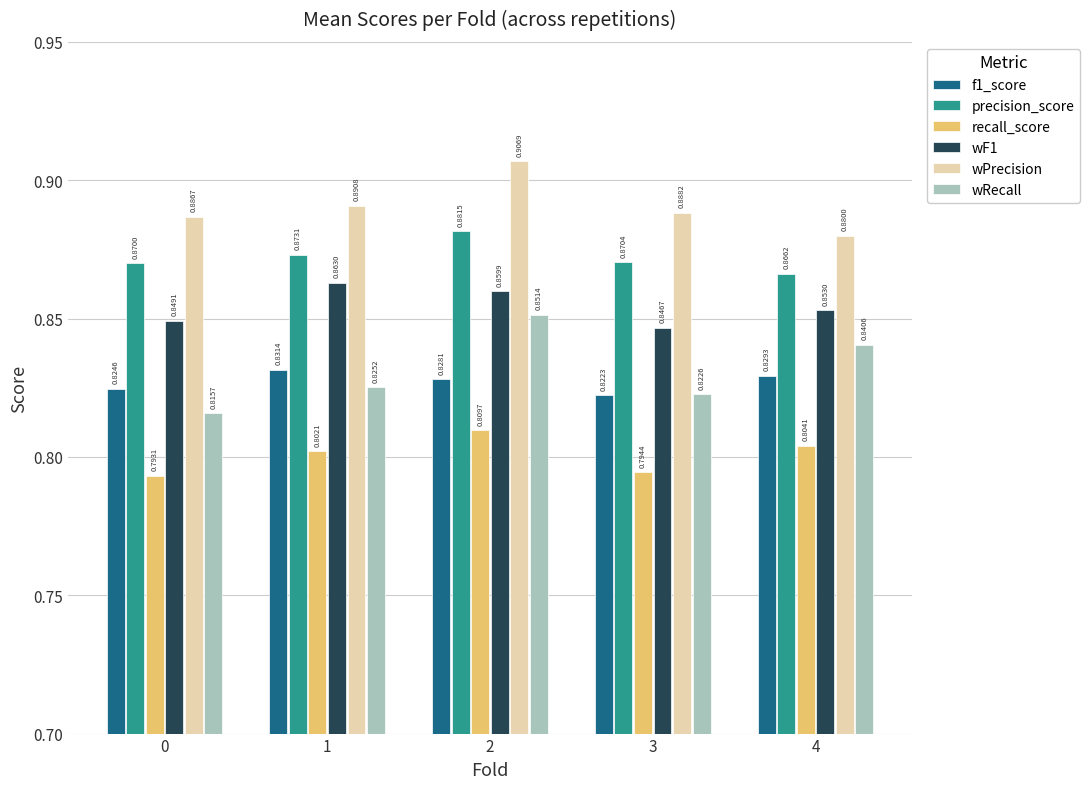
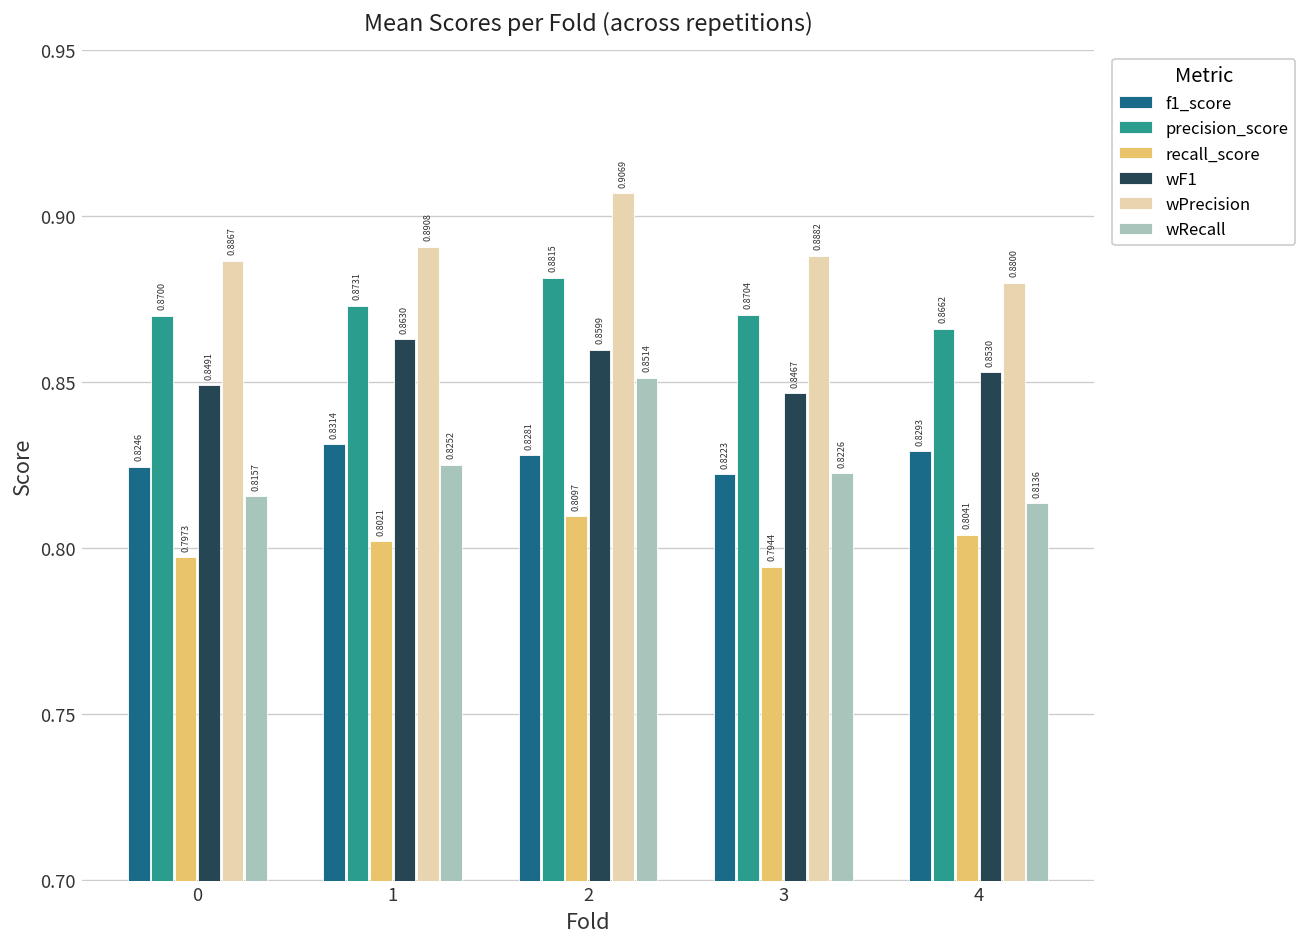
  {
    "recall_score": {
-     "0": 0.7931,
+     "0": 0.7973,
      "1": 0.8021,
      "2": 0.8097,
      "3": 0.7944,
      "4": 0.8041
    },
    "wF1": {
      "0": 0.8491,
      "1": 0.8630,
      "2": 0.8599,
      "3": 0.8467,
      "4": 0.8530
    },
    "wPrecision": {
      "0": 0.8867,
      "1": 0.8908,
      "2": 0.9069,
      "3": 0.8882,
      "4": 0.8800
    },
    "wRecall": {
      "0": 0.8157,
      "1": 0.8252,
      "2": 0.8514,
      "3": 0.8226,
-     "4": 0.8406
+     "4": 0.8136
    }
  }
